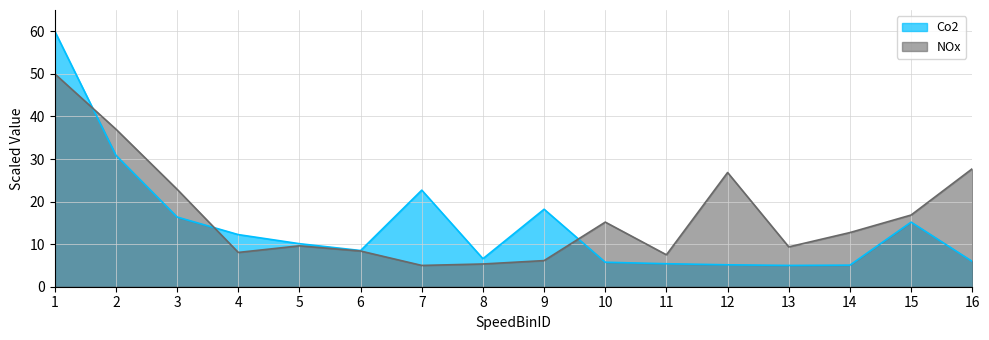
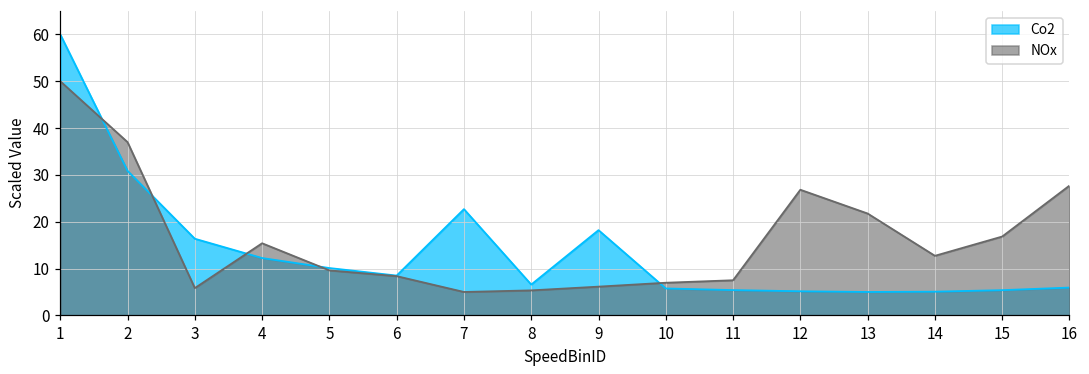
  {
    "Co2": {
      "1": 60,
      "2": 31,
      "3": 16,
      "4": 12,
      "7": 23,
      "8": 7,
      "9": 18,
      "10": 6,
      "11": 5,
      "12": 5,
      "13": 5,
      "14": 5,
-     "15": 15,
+     "15": 5,
      "16": 6
    },
    "NOx": {
      "1": 50,
      "2": 37,
-     "3": 23,
-     "4": 8,
+     "3": 6,
+     "4": 15,
      "7": 5,
      "8": 5,
      "9": 6,
-     "10": 15,
+     "10": 7,
      "11": 7,
      "12": 27,
-     "13": 9,
+     "13": 22,
      "14": 13,
      "15": 17,
      "16": 28
    }
  }
